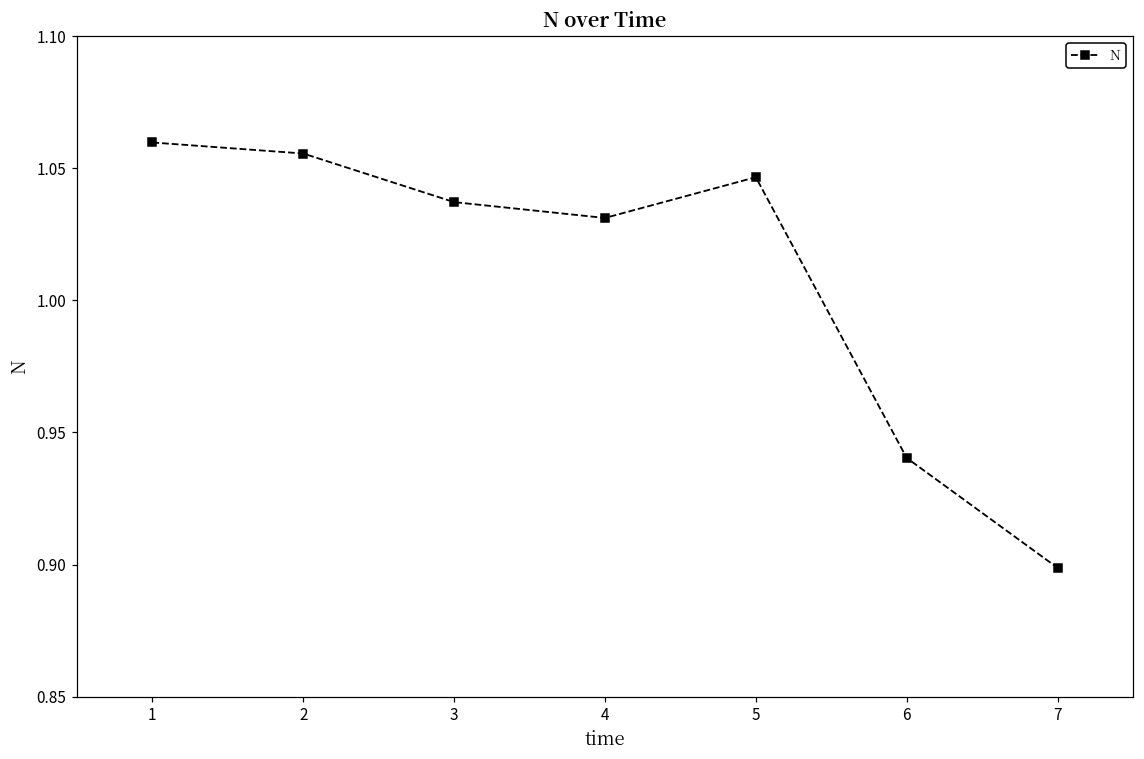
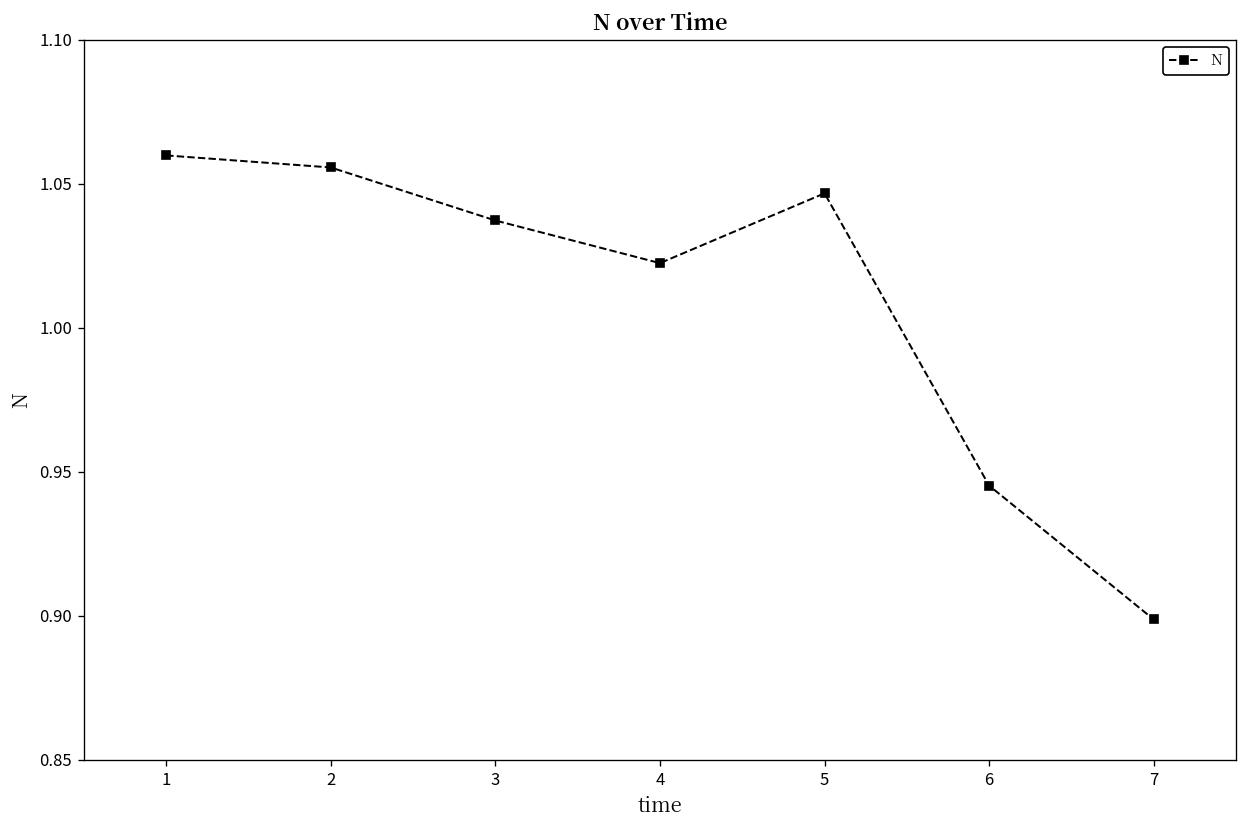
  {
    "1": 1.060,
    "2": 1.056,
    "3": 1.037,
-   "4": 1.031,
+   "4": 1.022,
    "5": 1.047,
-   "6": 0.940,
+   "6": 0.945,
    "7": 0.899
  }
